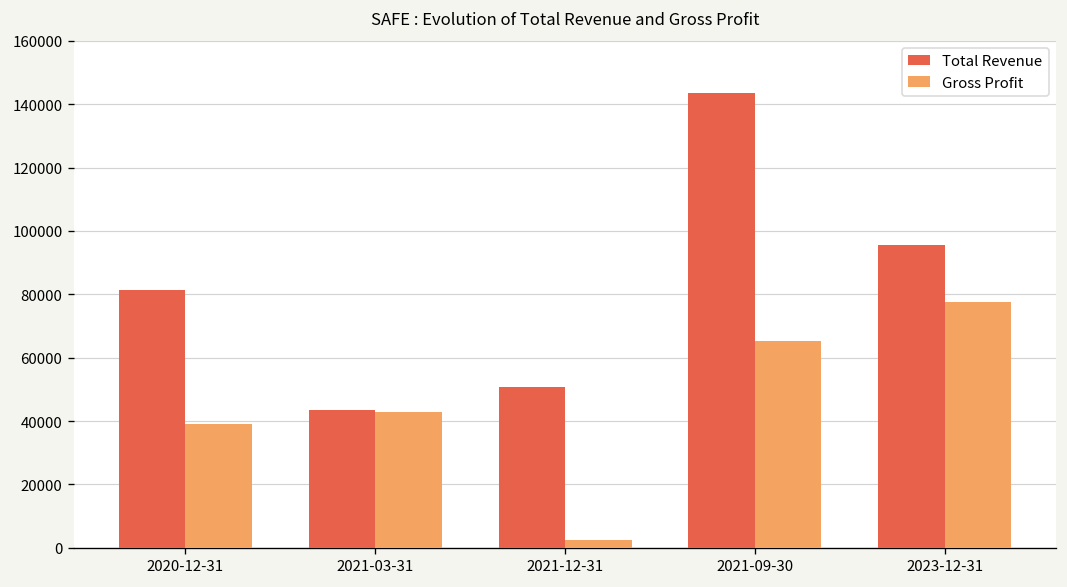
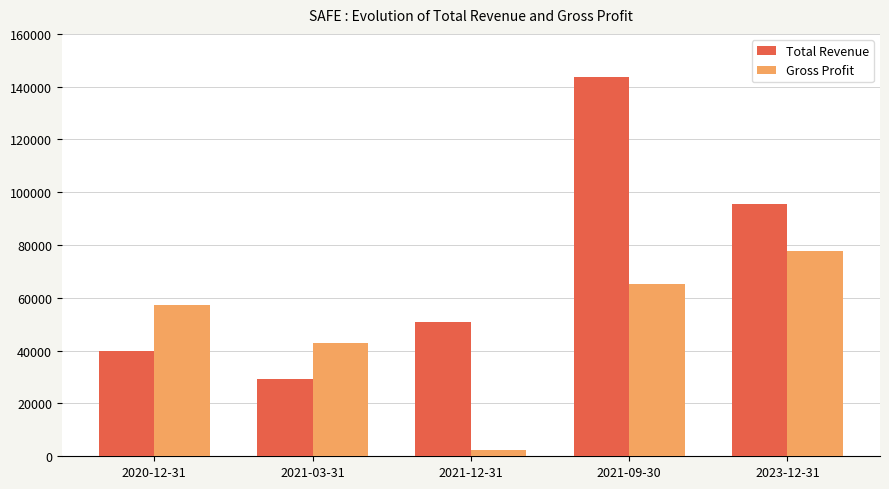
  {
    "Total Revenue": {
-     "2020-12-31": 81000,
-     "2021-03-31": 44000,
+     "2020-12-31": 40000,
+     "2021-03-31": 29000,
      "2021-12-31": 51000,
      "2021-09-30": 144000,
      "2023-12-31": 96000
    },
    "Gross Profit": {
-     "2020-12-31": 39000,
+     "2020-12-31": 57000,
      "2021-03-31": 43000,
      "2021-12-31": 3000,
      "2021-09-30": 65000,
      "2023-12-31": 78000
    }
  }
